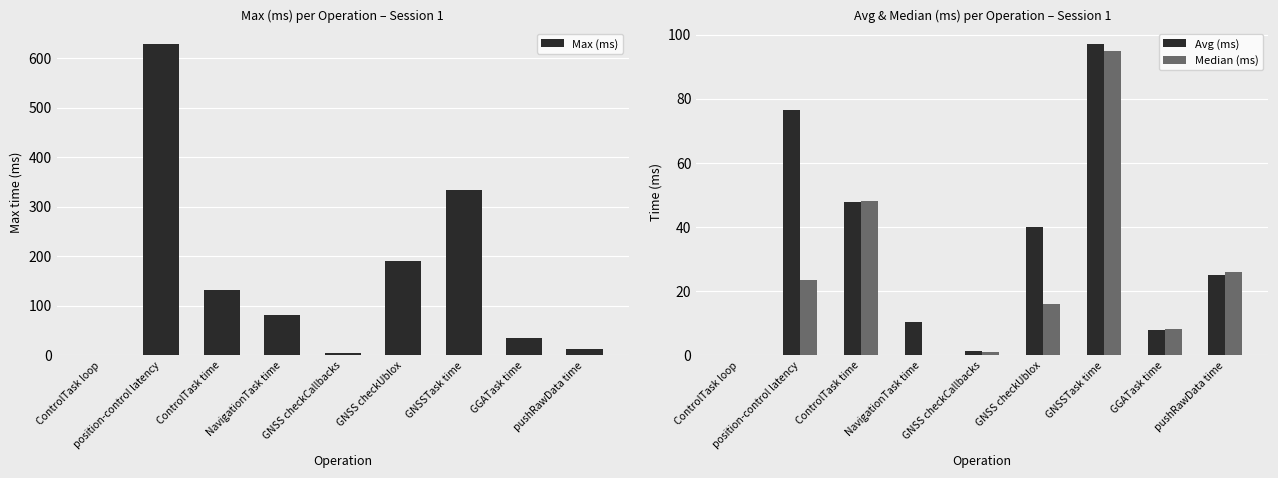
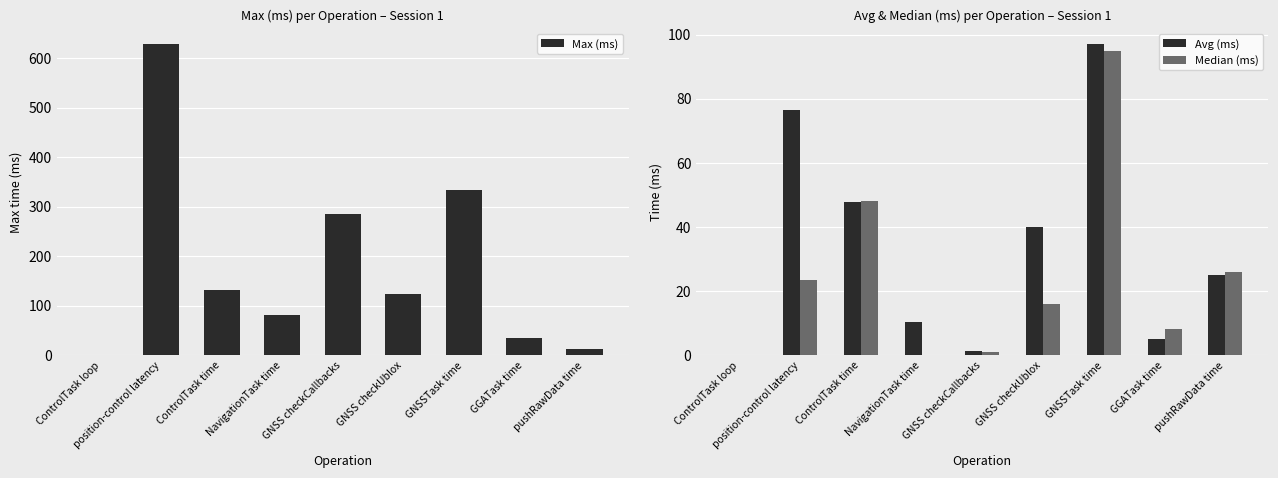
  {
    "Max (ms) per Operation – Session 1": {
      "ControlTask loop": 0,
      "position-control latency": 630,
      "ControlTask time": 130,
      "NavigationTask time": 80,
-     "GNSS checkCallbacks": 0,
-     "GNSS checkUblox": 190,
+     "GNSS checkCallbacks": 290,
+     "GNSS checkUblox": 120,
      "GNSSTask time": 330,
      "GGATask time": 30,
      "pushRawData time": 10
    },
    "Avg & Median (ms) per Operation – Session 1": {
      "Avg (ms)": {
        "ControlTask loop": 0,
        "position-control latency": 76,
        "ControlTask time": 48,
        "NavigationTask time": 10,
        "GNSS checkCallbacks": 1,
        "GNSS checkUblox": 40,
        "GNSSTask time": 97,
-       "GGATask time": 8,
+       "GGATask time": 5,
        "pushRawData time": 25
      },
      "Median (ms)": {
        "ControlTask loop": 0,
        "position-control latency": 23,
        "ControlTask time": 48,
        "NavigationTask time": 0,
        "GNSS checkCallbacks": 1,
        "GNSS checkUblox": 16,
        "GNSSTask time": 95,
        "GGATask time": 8,
        "pushRawData time": 26
      }
    }
  }
